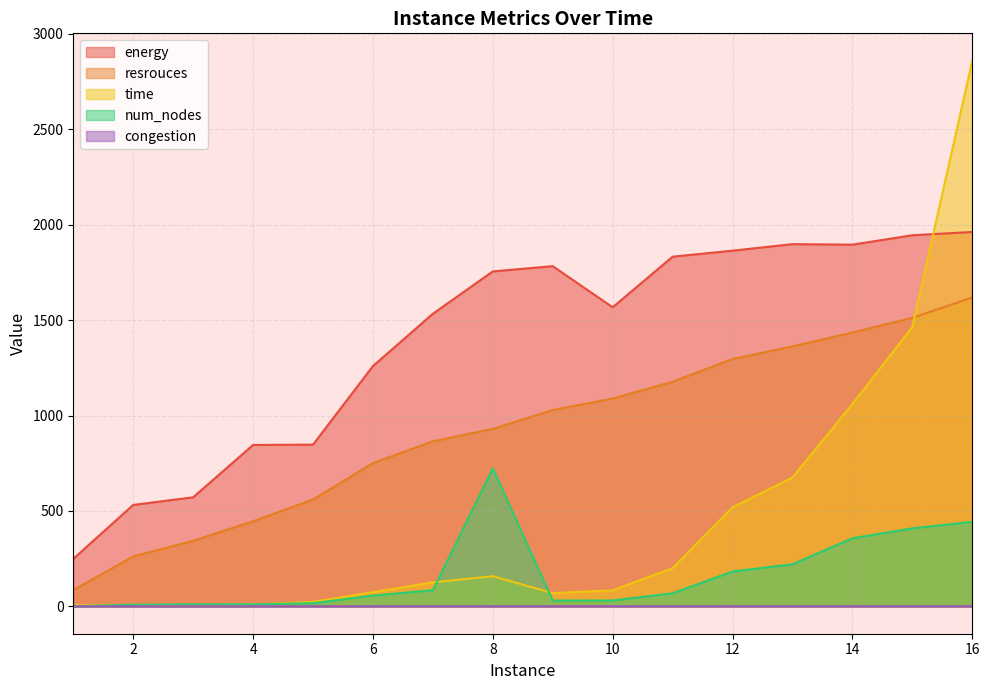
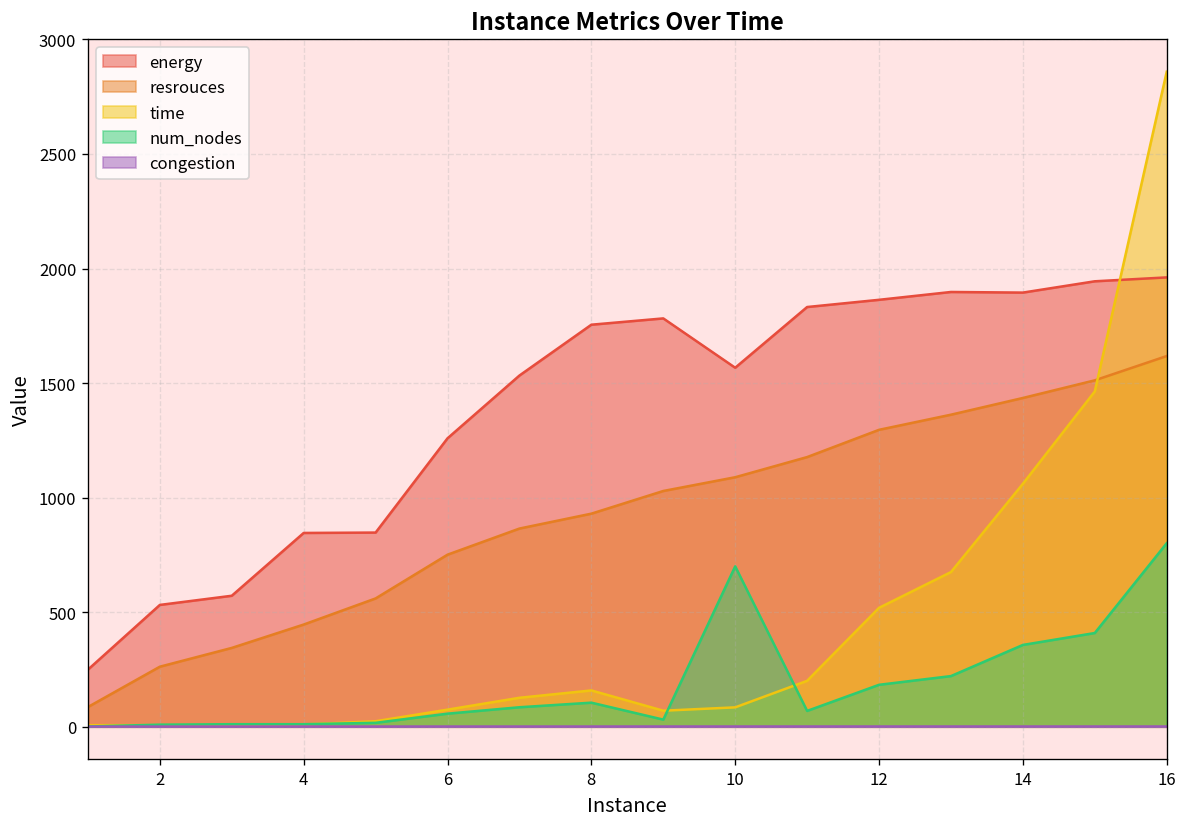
  {
    "num_nodes": {
      "6": 60,
-     "8": 720,
-     "10": 30,
+     "8": 110,
+     "10": 700,
      "12": 180,
      "14": 360,
-     "16": 440
+     "16": 800
    },
    "congestion": {
      "6": 0,
      "8": 0,
      "10": 0,
      "12": 0,
      "14": 0,
      "16": 0
    }
  }
